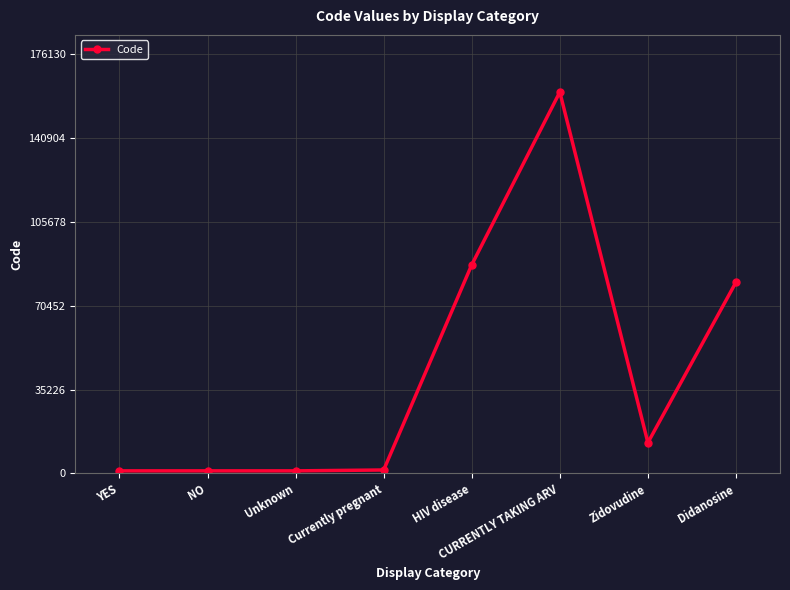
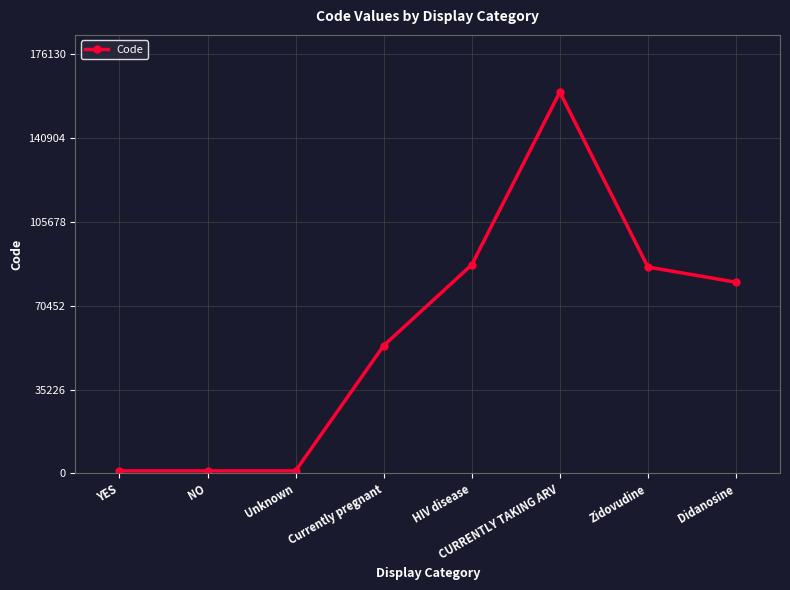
  {
    "YES": 1000,
    "NO": 1000,
    "Unknown": 1000,
-   "Currently pregnant": 1000,
+   "Currently pregnant": 54000,
    "HIV disease": 88000,
    "CURRENTLY TAKING ARV": 160000,
-   "Zidovudine": 13000,
+   "Zidovudine": 87000,
    "Didanosine": 80000
  }
